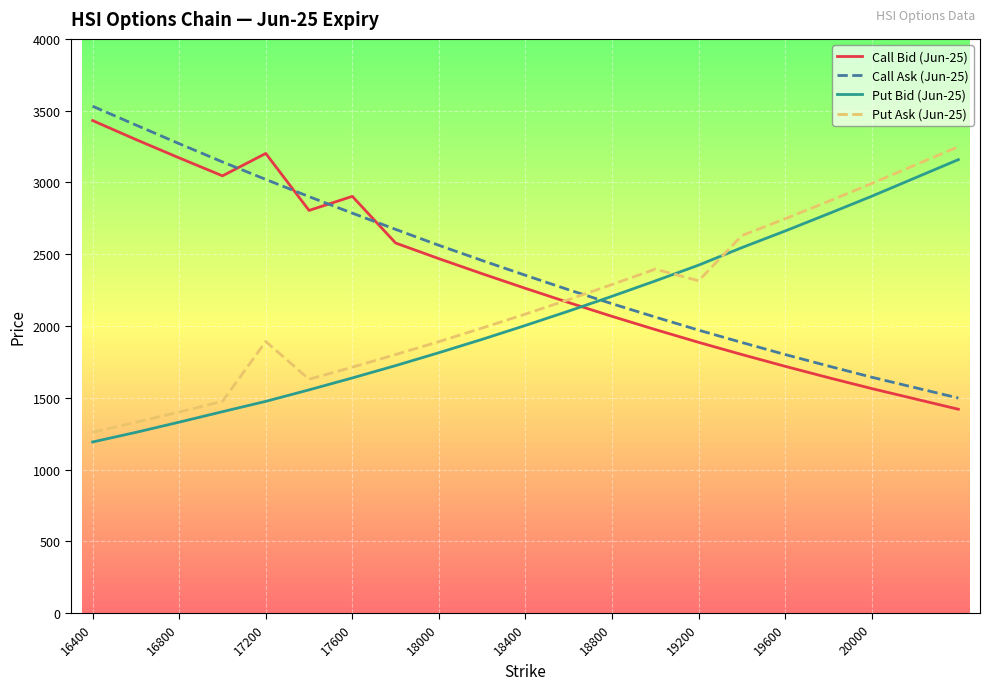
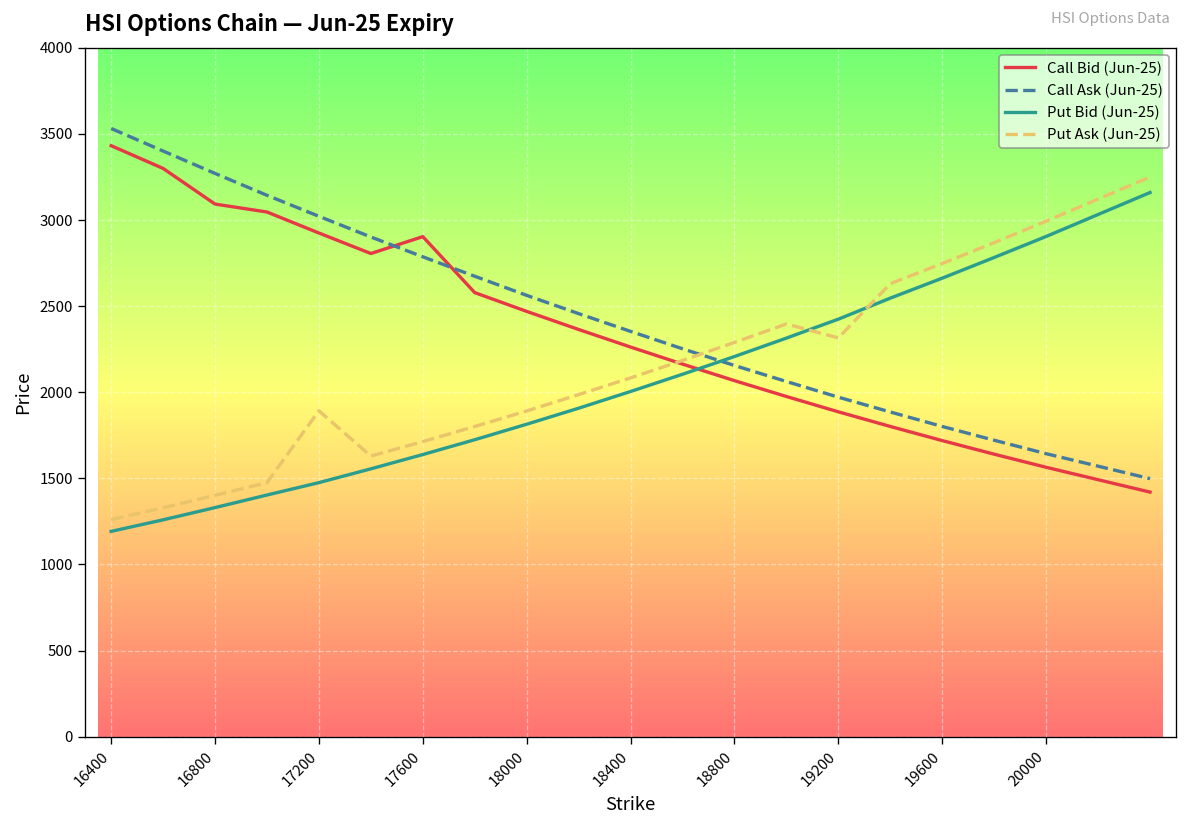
  {
    "Call Bid (Jun-25)": {
      "16400": 3430,
-     "16800": 3170,
-     "17200": 3200,
+     "16800": 3090,
+     "17200": 2920,
      "17600": 2900,
      "18000": 2470,
      "18400": 2260,
      "18800": 2070,
      "19200": 1890,
      "19600": 1720,
      "20000": 1560
    },
    "Put Ask (Jun-25)": {
      "16400": 1260,
      "16800": 1400,
      "17200": 1890,
      "17600": 1710,
      "18000": 1890,
      "18400": 2080,
      "18800": 2290,
      "19200": 2320,
      "19600": 2750,
      "20000": 2990
    }
  }
